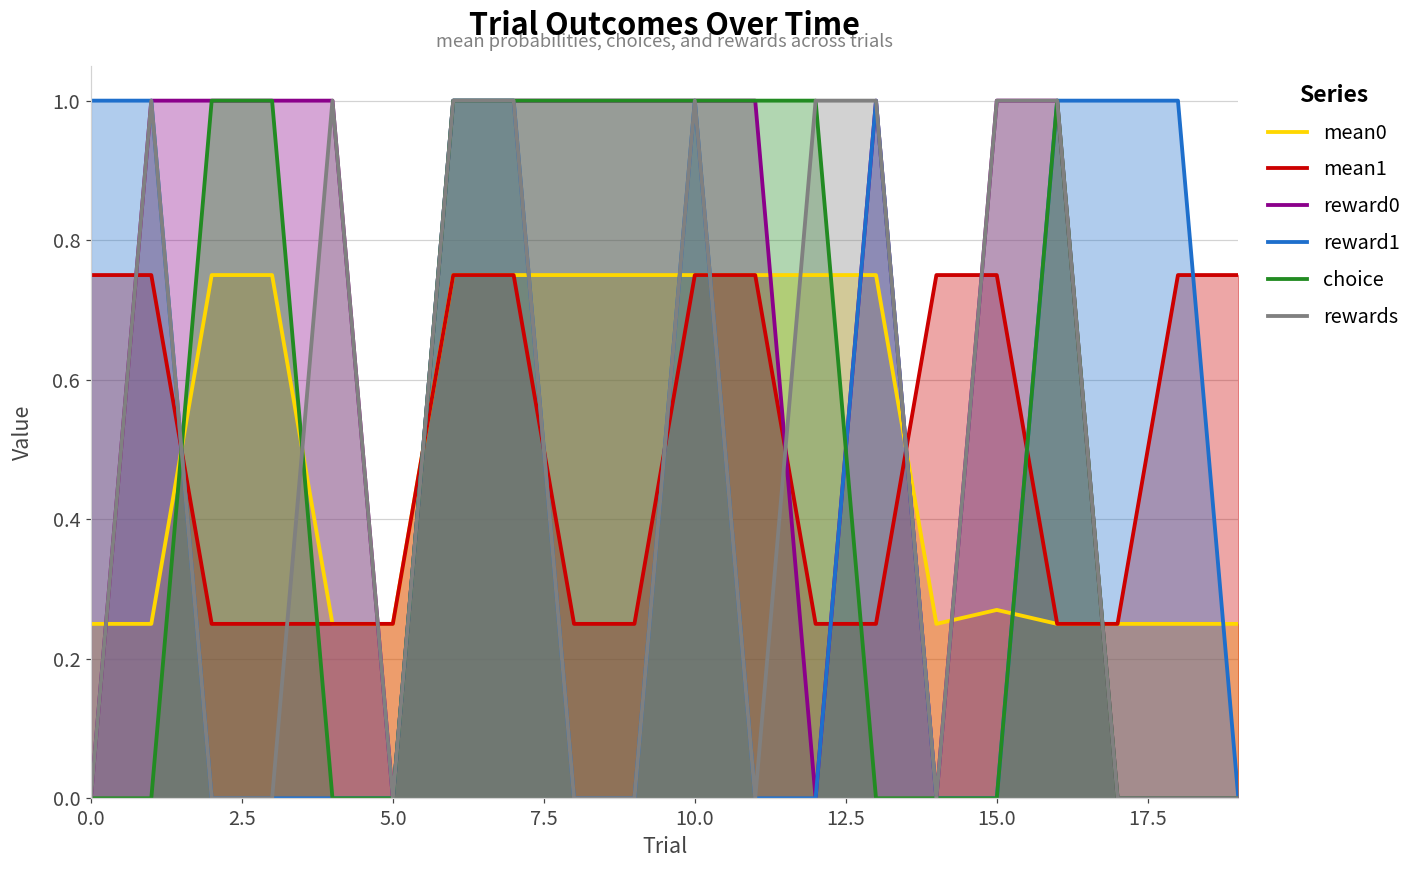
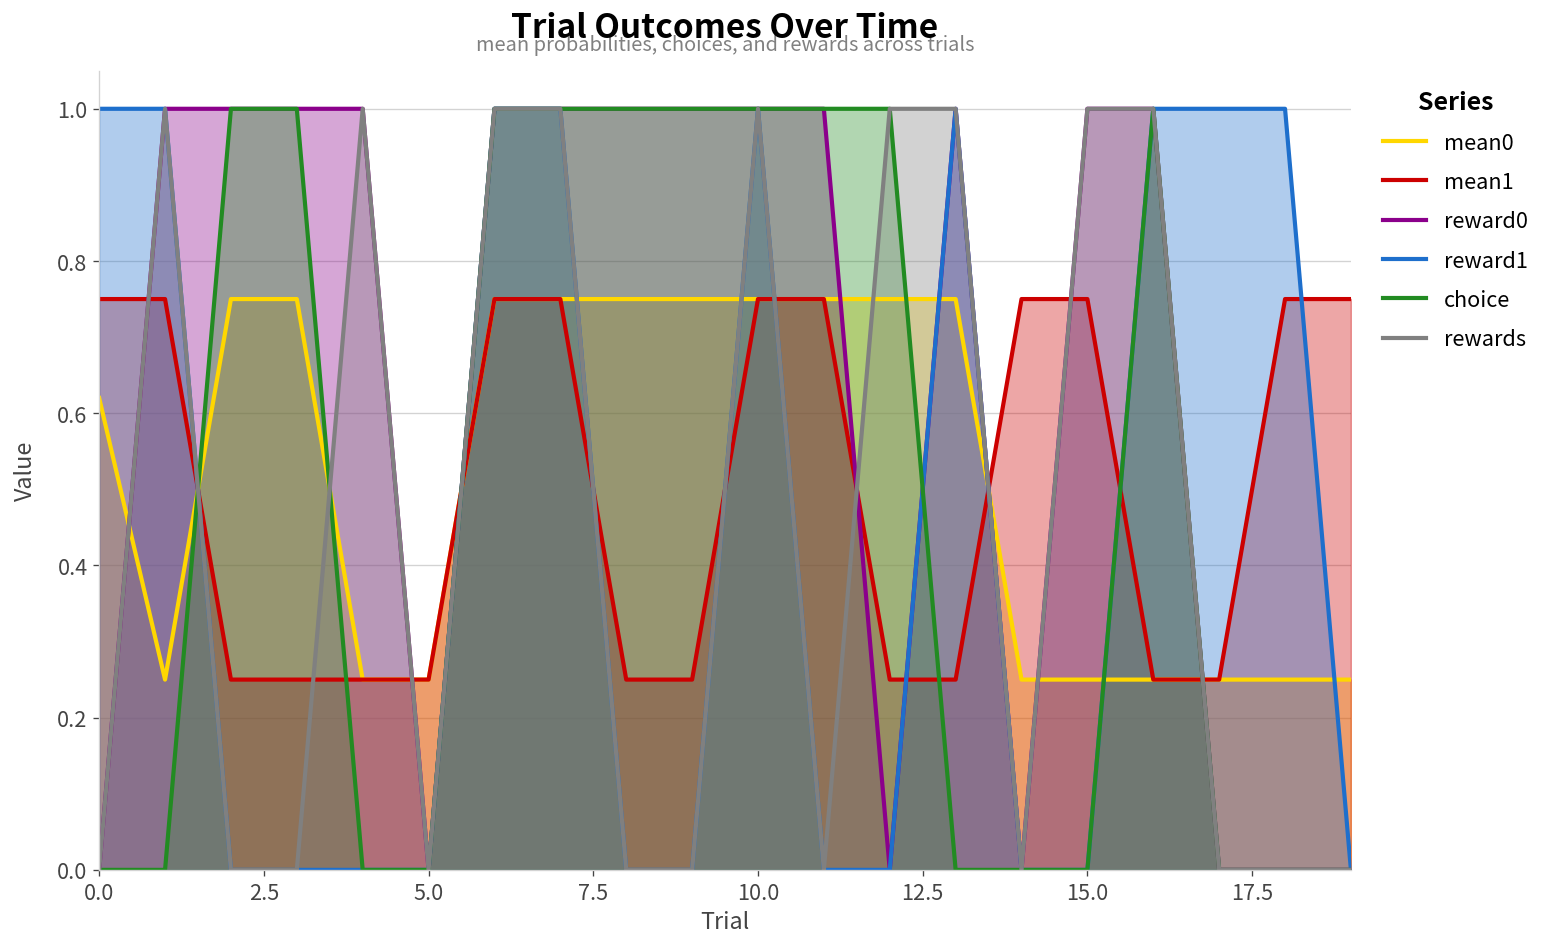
  {
    "mean0": {
-     "0.0": 0.25,
-     "15.0": 0.27
+     "0.0": 0.62,
+     "15.0": 0.25
    },
    "mean1": {
      "0.0": 0.75,
      "15.0": 0.75
    },
    "reward1": {
      "0.0": 1.00
    }
  }
